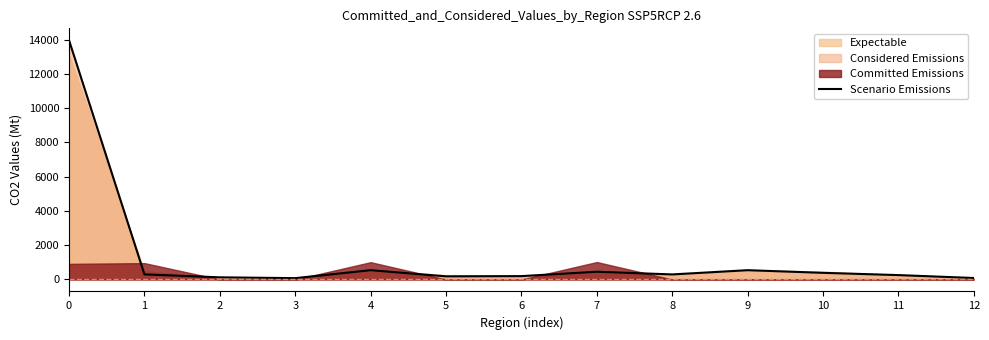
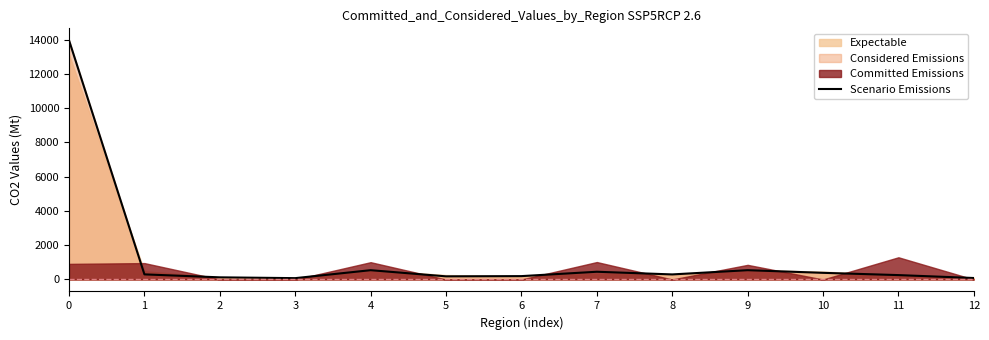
  {
    "Committed Emissions": {
      "0": 900,
      "1": 1000,
      "4": 1000,
      "5": 0,
      "6": 0,
      "7": 1000,
-     "9": 0,
+     "9": 900,
      "10": 0,
-     "11": 0
+     "11": 1300
    }
  }
